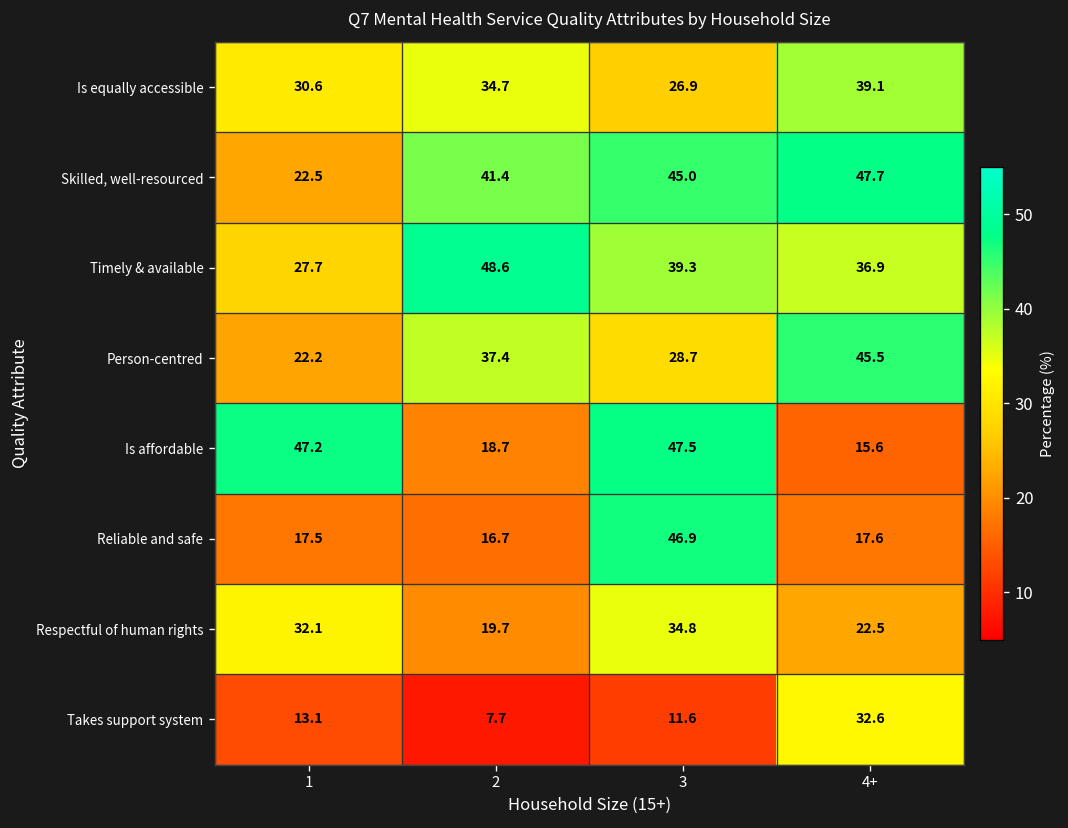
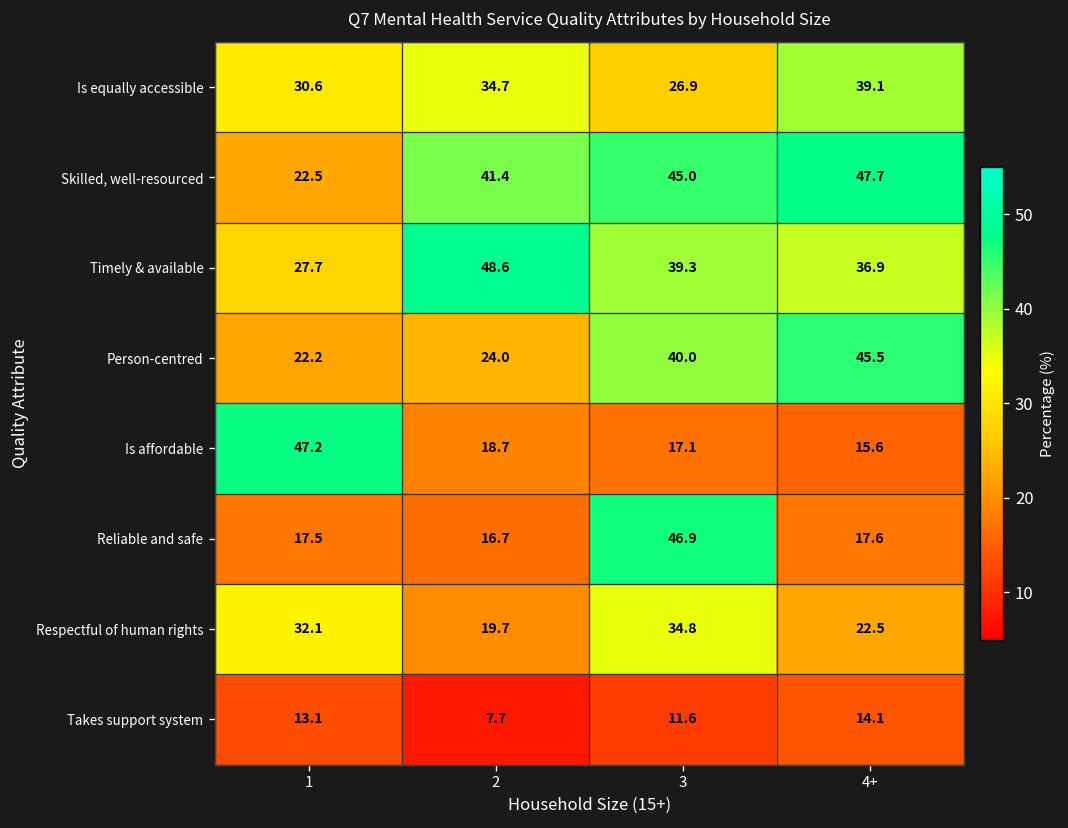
  {
    "Is equally accessible": {
      "1": 30.6,
      "2": 34.7,
      "3": 26.9,
      "4+": 39.1
    },
    "Skilled, well-resourced": {
      "1": 22.5,
      "2": 41.4,
      "3": 45.0,
      "4+": 47.7
    },
    "Timely & available": {
      "1": 27.7,
      "2": 48.6,
      "3": 39.3,
      "4+": 36.9
    },
    "Person-centred": {
      "1": 22.2,
-     "2": 37.4,
-     "3": 28.7,
+     "2": 24.0,
+     "3": 40.0,
      "4+": 45.5
    },
    "Is affordable": {
      "1": 47.2,
      "2": 18.7,
-     "3": 47.5,
+     "3": 17.1,
      "4+": 15.6
    },
    "Reliable and safe": {
      "1": 17.5,
      "2": 16.7,
      "3": 46.9,
      "4+": 17.6
    },
    "Respectful of human rights": {
      "1": 32.1,
      "2": 19.7,
      "3": 34.8,
      "4+": 22.5
    },
    "Takes support system": {
      "1": 13.1,
      "2": 7.7,
      "3": 11.6,
-     "4+": 32.6
+     "4+": 14.1
    }
  }
